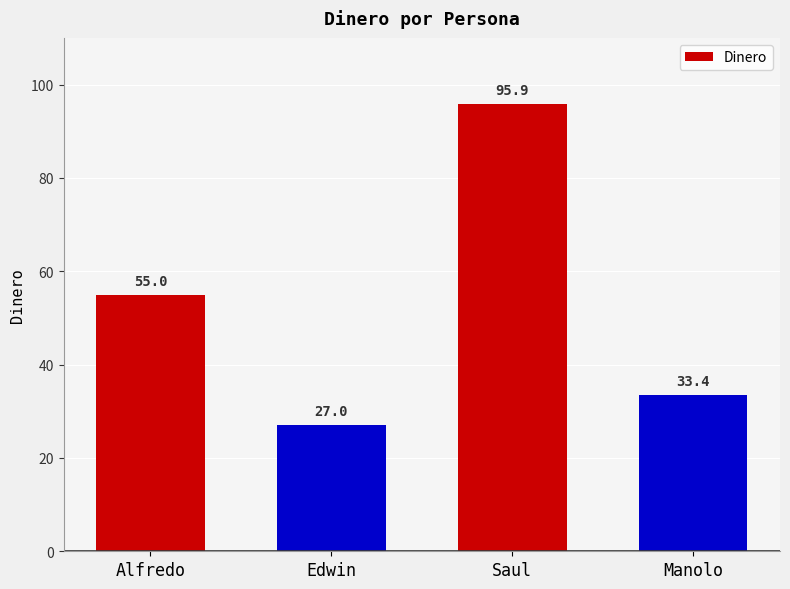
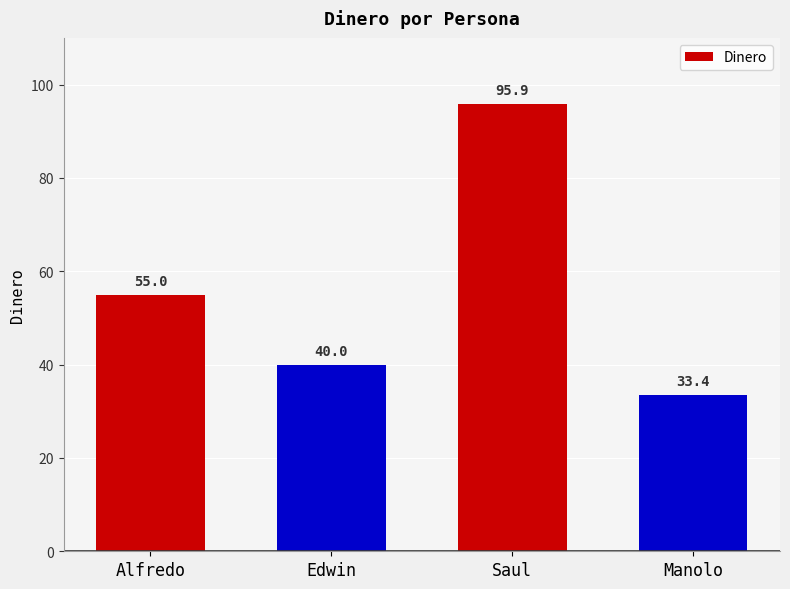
  {
    "Alfredo": 55.0,
-   "Edwin": 27.0,
+   "Edwin": 40.0,
    "Saul": 95.9,
    "Manolo": 33.4
  }
